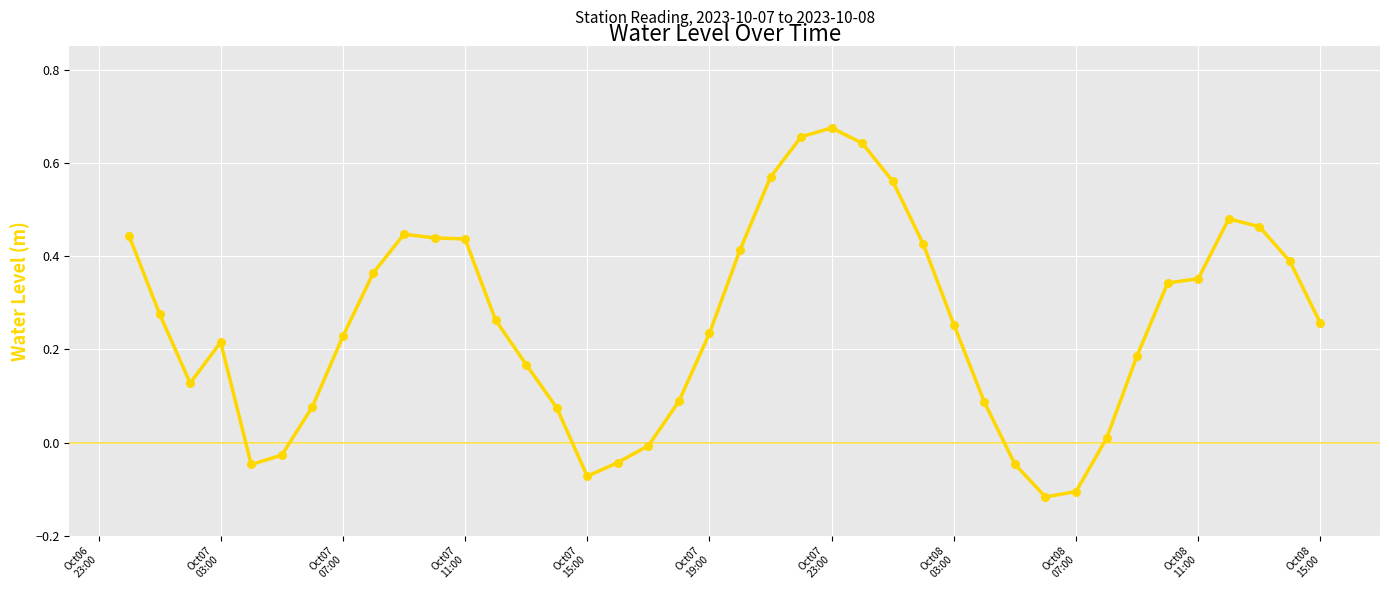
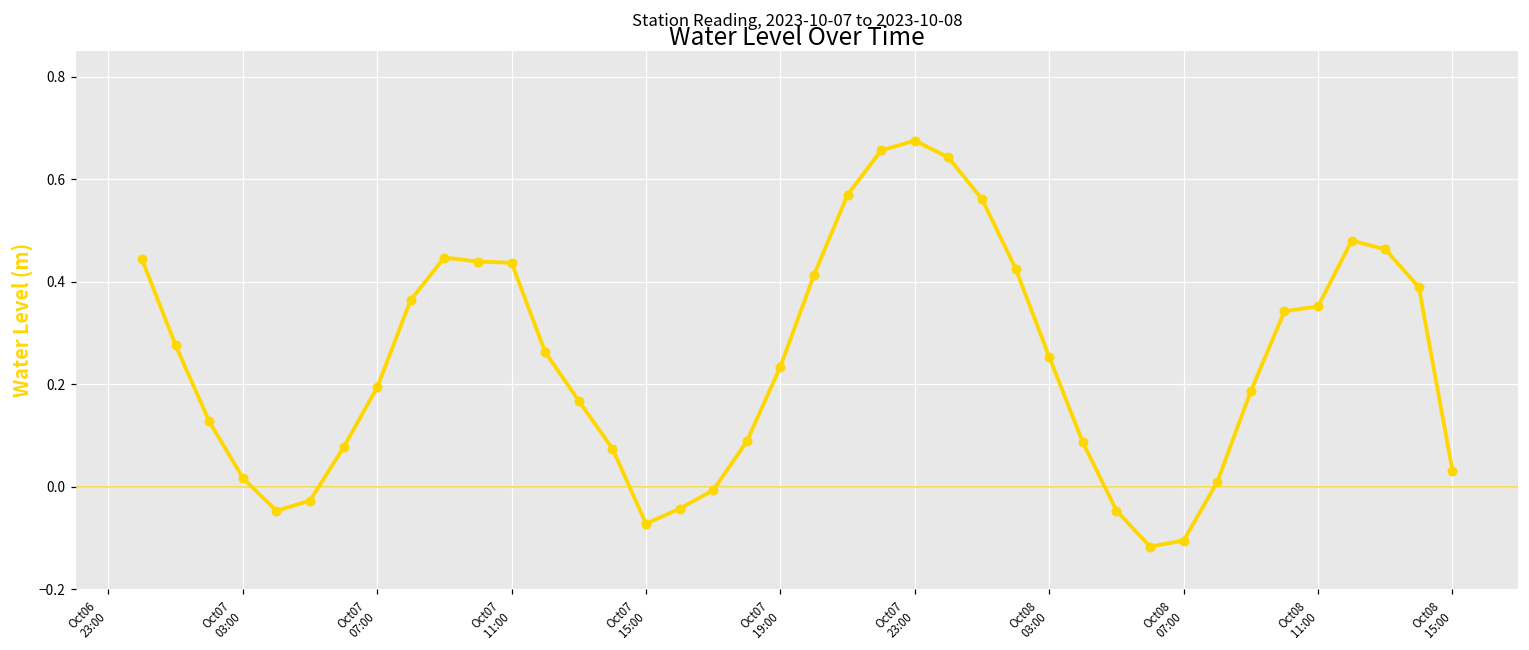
  {
-   "Oct07 03:00": 0.22,
-   "Oct07 07:00": 0.23,
+   "Oct07 03:00": 0.02,
+   "Oct07 07:00": 0.19,
    "Oct07 11:00": 0.44,
    "Oct07 15:00": -0.07,
    "Oct07 19:00": 0.23,
    "Oct07 23:00": 0.68,
    "Oct08 03:00": 0.25,
    "Oct08 07:00": -0.11,
    "Oct08 11:00": 0.35,
-   "Oct08 15:00": 0.26
+   "Oct08 15:00": 0.03
  }
